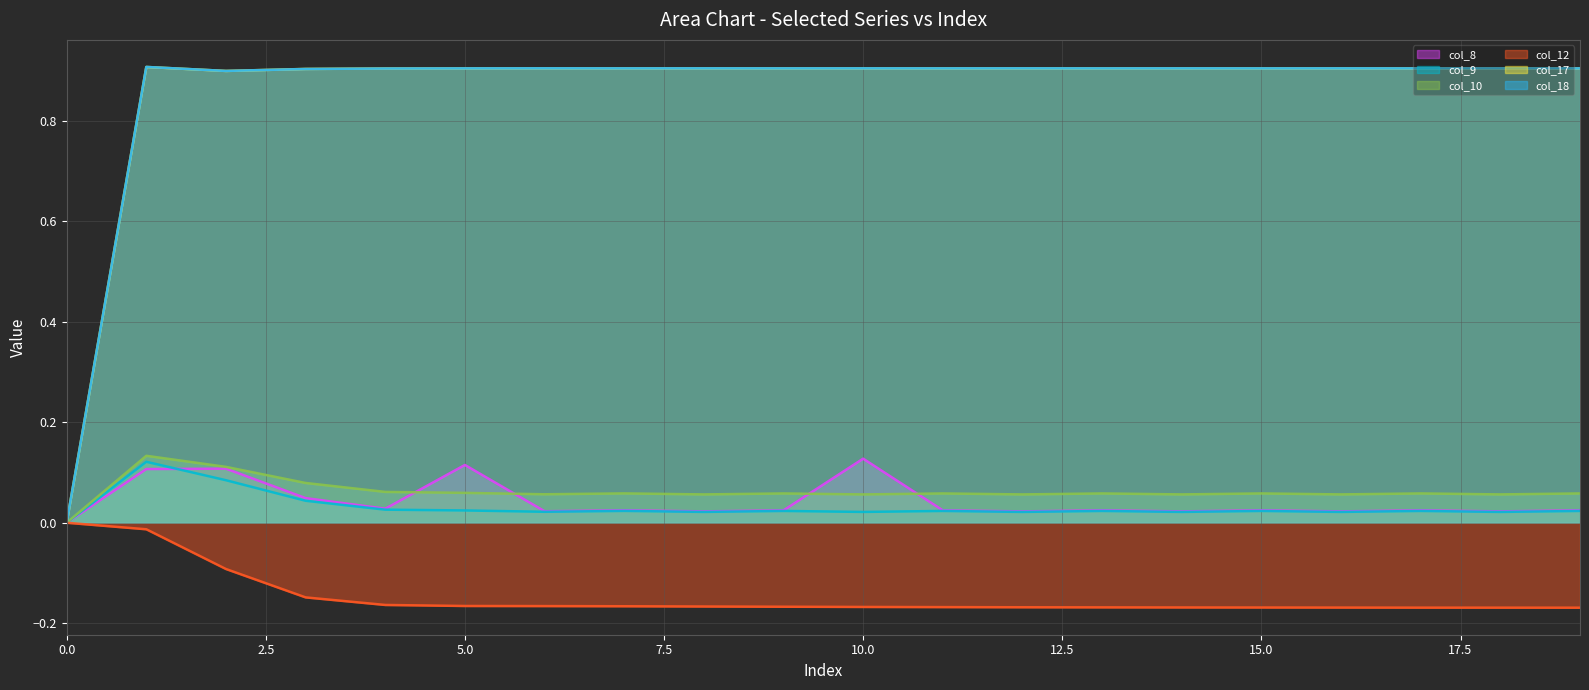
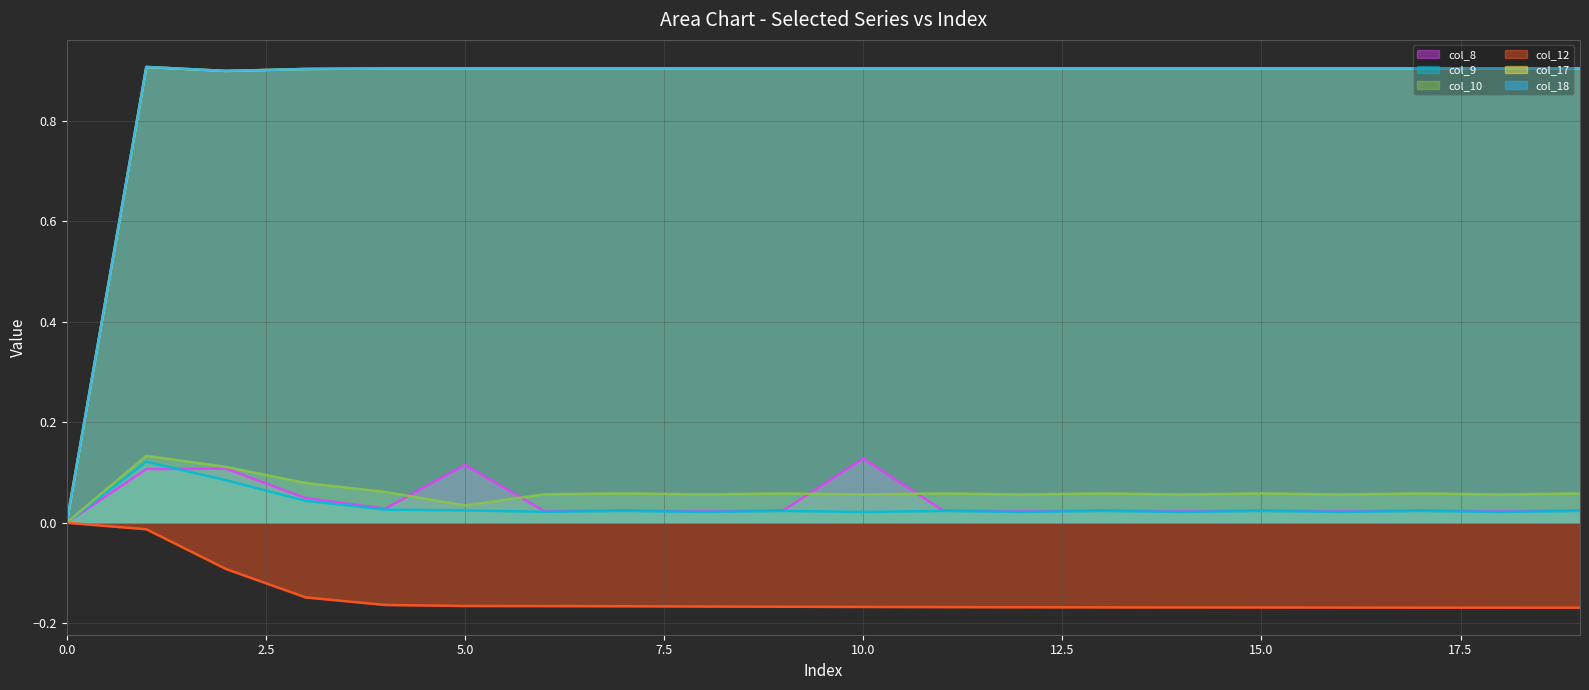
  {
    "col_8": {
      "5.0": 0.12,
      "10.0": 0.13
    },
    "col_10": {
-     "5.0": 0.06,
+     "5.0": 0.03,
      "10.0": 0.06,
      "15.0": 0.06
    }
  }
